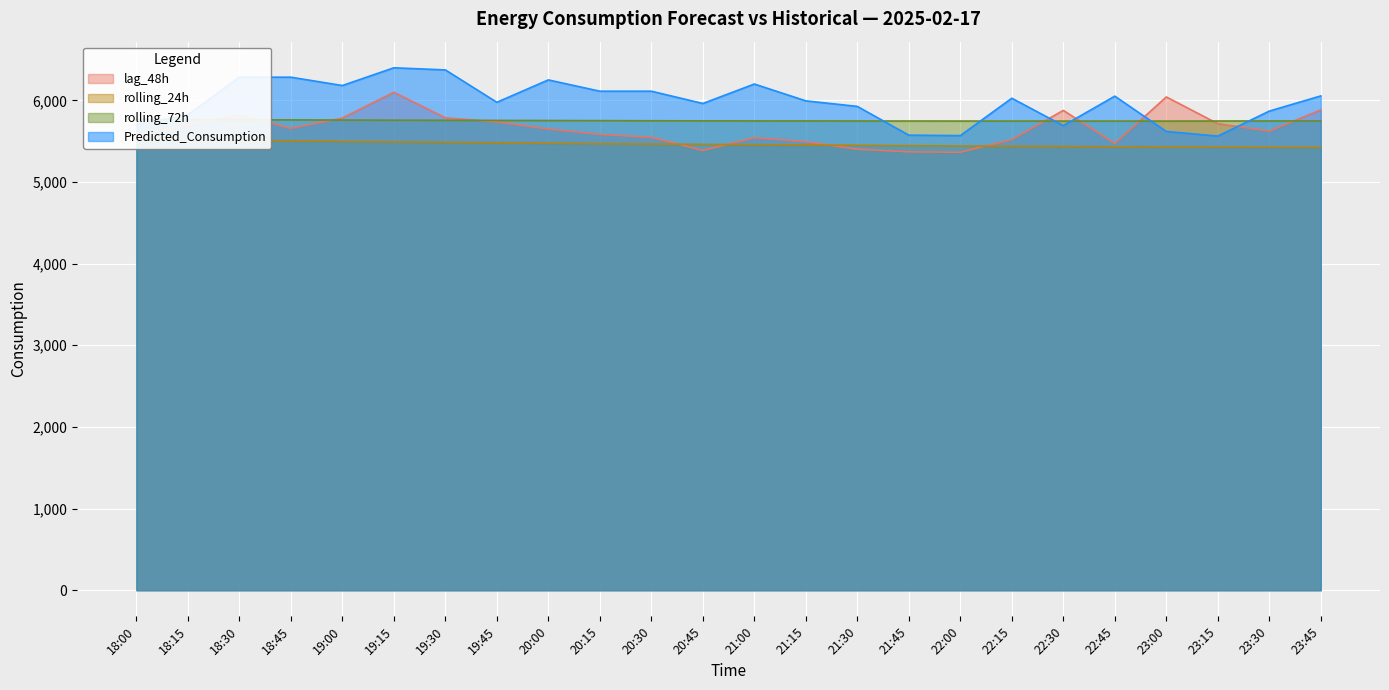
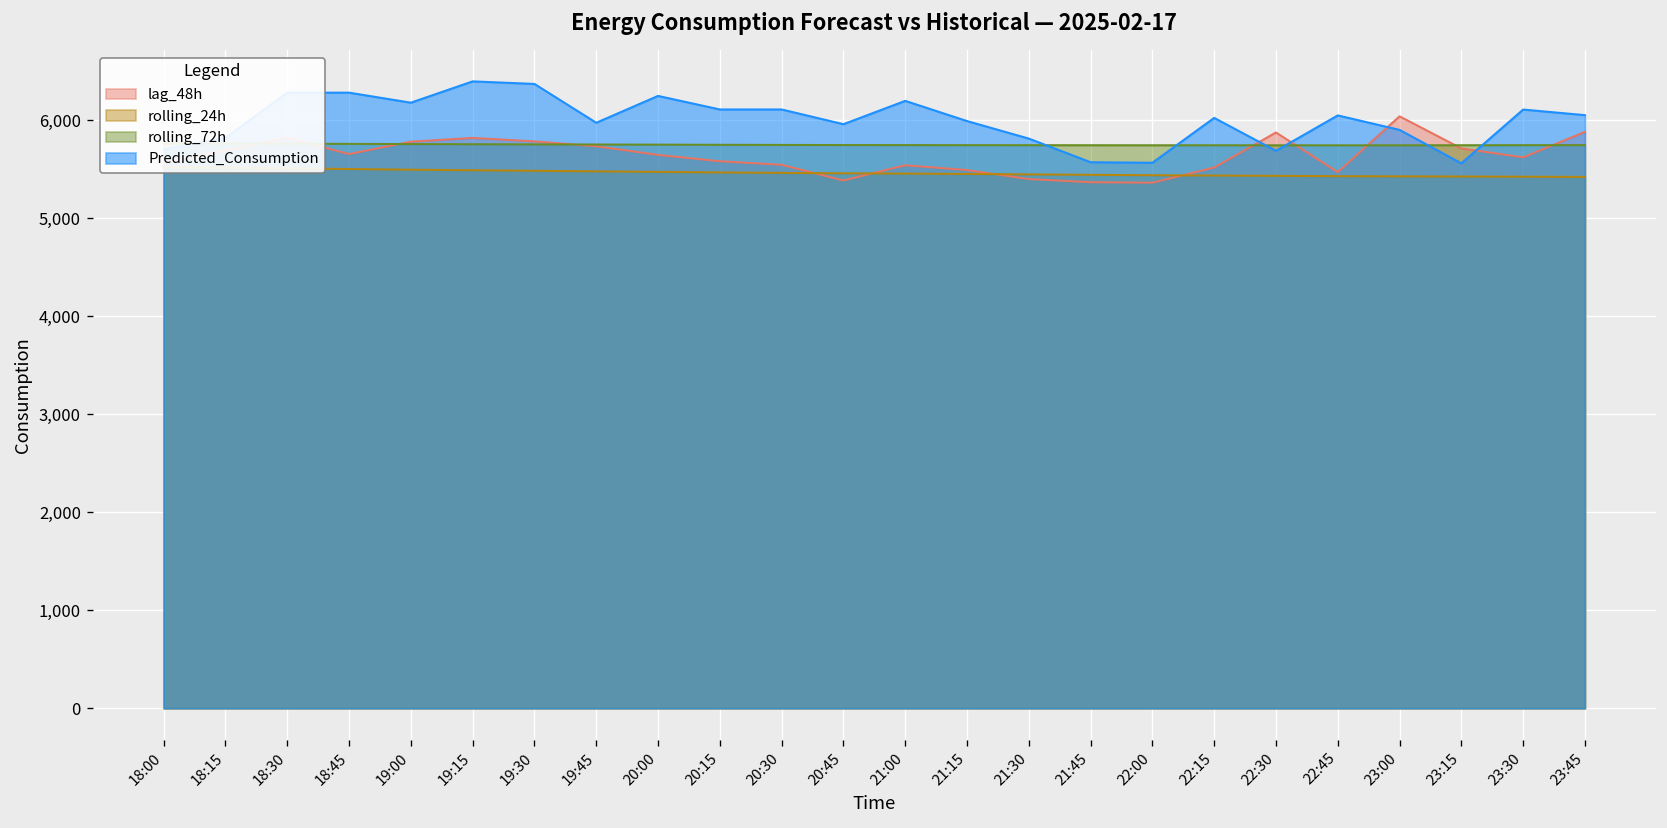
  {
    "lag_48h": {
      "18:45": "5,700",
-     "19:15": "6,100",
+     "19:15": "5,800",
      "20:00": "5,600",
      "20:15": "5,600",
      "20:30": "5,500",
      "20:45": "5,400",
      "21:00": "5,500",
      "21:15": "5,500",
      "21:30": "5,400",
      "21:45": "5,400",
      "22:00": "5,400",
      "22:15": "5,500",
      "22:30": "5,900",
      "22:45": "5,500",
      "23:00": "6,000",
      "23:15": "5,700",
      "23:30": "5,600",
      "23:45": "5,900"
    },
    "Predicted_Consumption": {
      "18:45": "6,300",
      "19:00": "6,200",
      "19:15": "6,400",
      "19:30": "6,400",
      "19:45": "6,000",
      "20:00": "6,300",
      "20:15": "6,100",
      "20:30": "6,100",
      "20:45": "6,000",
      "21:00": "6,200",
      "21:15": "6,000",
-     "21:30": "5,900",
+     "21:30": "5,800",
      "21:45": "5,600",
      "22:00": "5,600",
      "22:15": "6,000",
      "22:30": "5,700",
      "22:45": "6,100",
-     "23:00": "5,600",
+     "23:00": "5,900",
      "23:15": "5,600",
-     "23:30": "5,900",
+     "23:30": "6,100",
      "23:45": "6,100"
    }
  }
